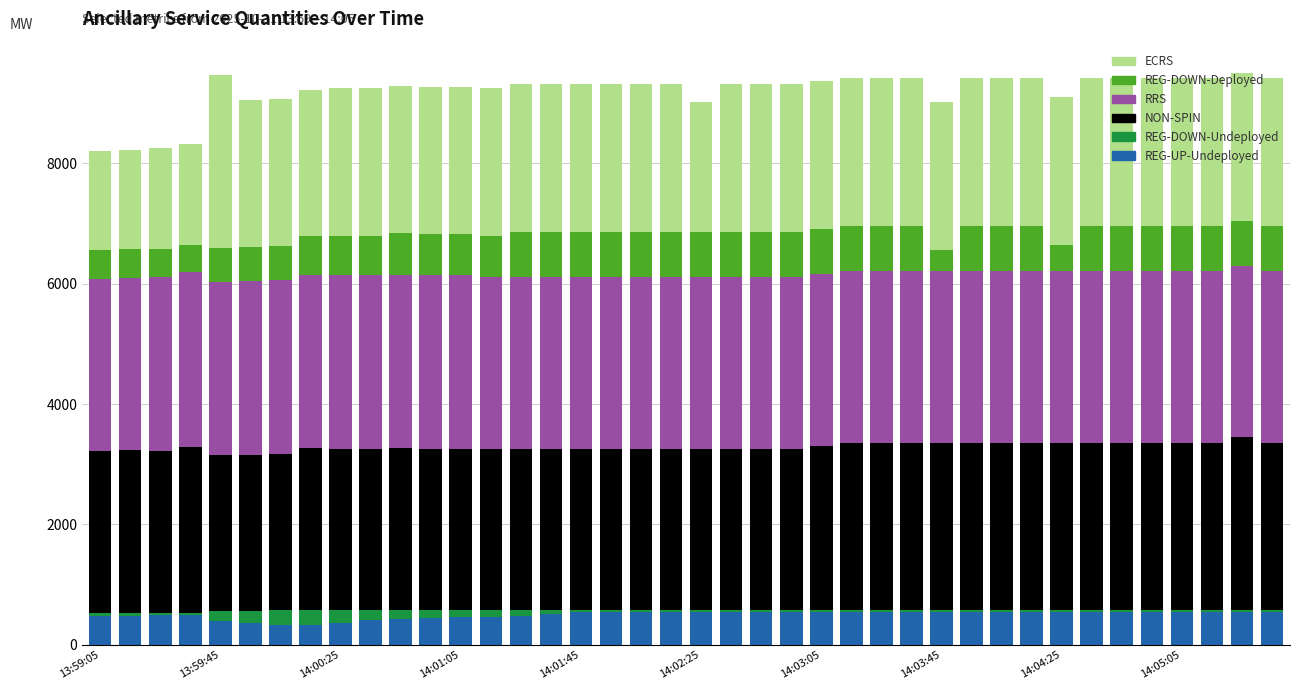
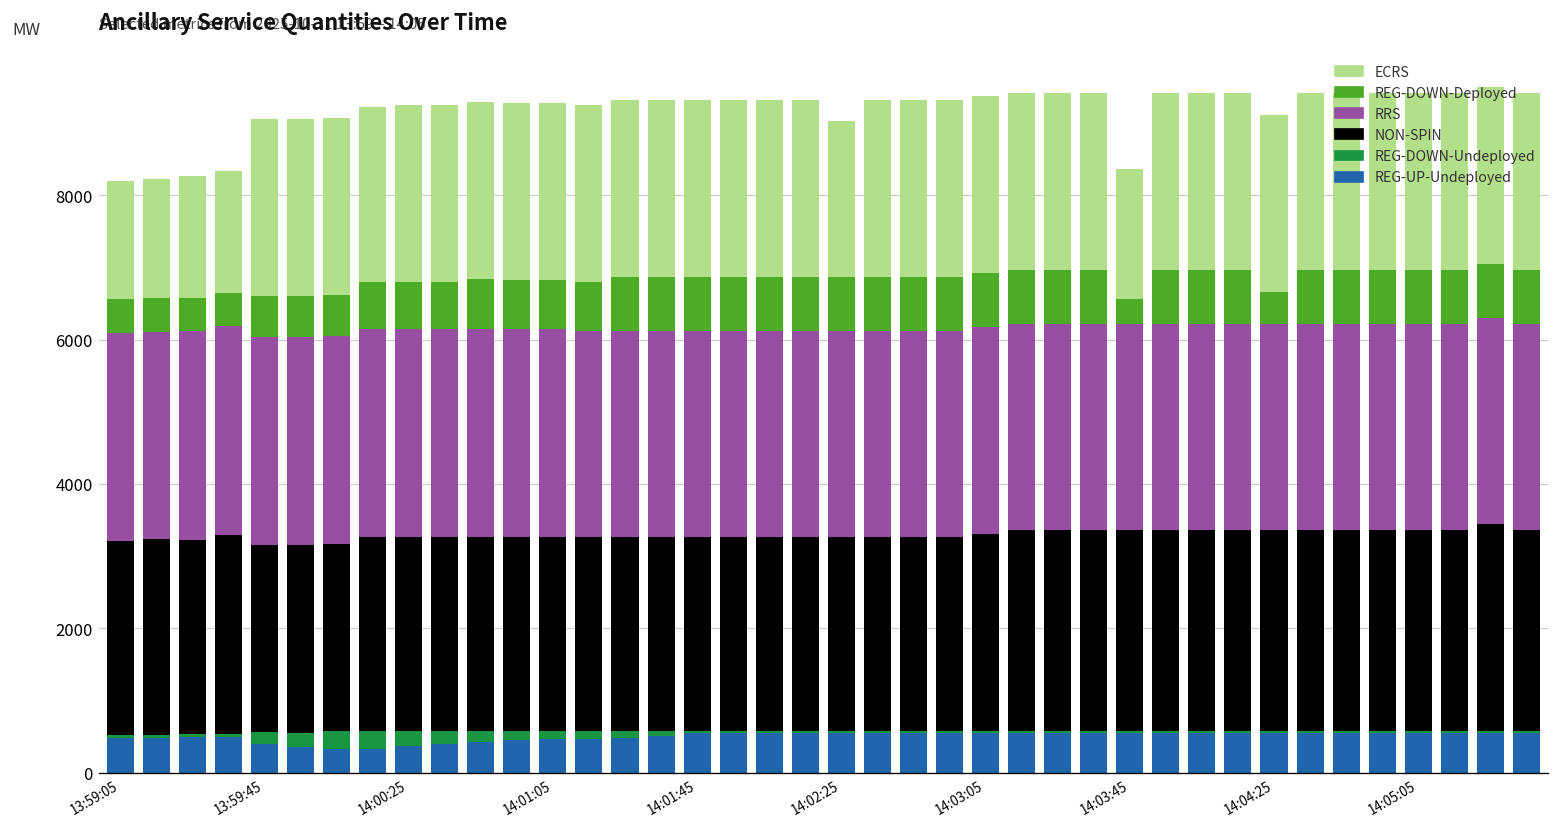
  {
    "REG-UP-Undeployed": {
      "13:59:05": 500,
      "13:59:45": 400,
      "14:00:25": 400,
      "14:01:05": 500,
      "14:01:45": 500,
      "14:02:25": 500,
      "14:03:05": 500,
      "14:03:45": 500,
      "14:04:25": 500,
      "14:05:05": 500
    },
    "REG-DOWN-Undeployed": {
      "13:59:45": 200,
      "14:00:25": 200,
      "14:01:05": 100
    },
    "NON-SPIN": {
      "13:59:05": 2700,
      "13:59:45": 2600,
      "14:00:25": 2700,
      "14:01:05": 2700,
      "14:01:45": 2700,
      "14:02:25": 2700,
      "14:03:05": 2700,
      "14:03:45": 2800,
      "14:04:25": 2800,
      "14:05:05": 2800
    },
    "RRS": {
      "13:59:05": 2900,
      "13:59:45": 2900,
      "14:00:25": 2900,
      "14:01:05": 2900,
      "14:01:45": 2900,
      "14:02:25": 2900,
      "14:03:05": 2900,
      "14:03:45": 2900,
      "14:04:25": 2900,
      "14:05:05": 2900
    },
    "REG-DOWN-Deployed": {
      "13:59:05": 500,
      "13:59:45": 600,
      "14:00:25": 700,
      "14:01:05": 700,
      "14:01:45": 700,
      "14:02:25": 700,
      "14:03:05": 700,
      "14:03:45": 300,
      "14:04:25": 400,
      "14:05:05": 700
    },
    "ECRS": {
      "13:59:05": 1600,
-     "13:59:45": 2900,
+     "13:59:45": 2500,
      "14:00:25": 2500,
      "14:01:05": 2500,
      "14:01:45": 2500,
      "14:02:25": 2200,
      "14:03:05": 2500,
-     "14:03:45": 2500,
+     "14:03:45": 1800,
      "14:04:25": 2500,
      "14:05:05": 2500
    }
  }
